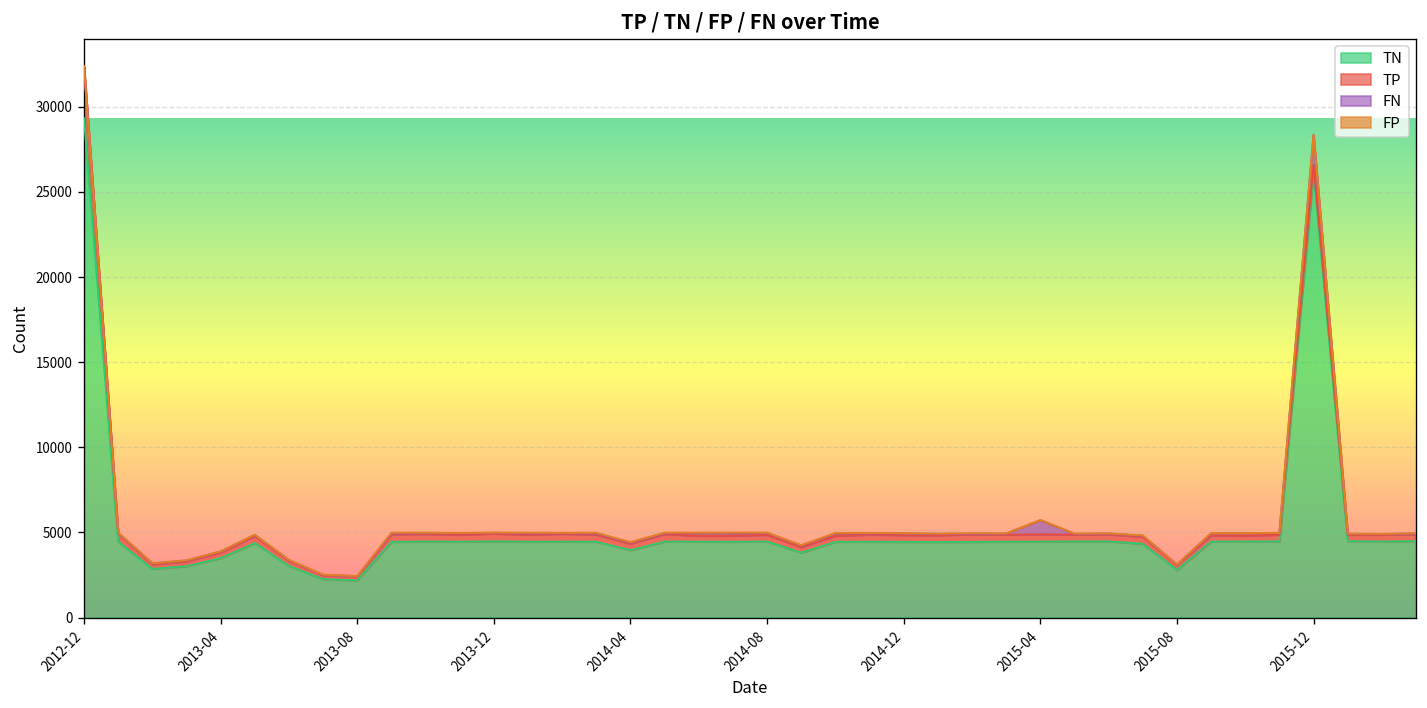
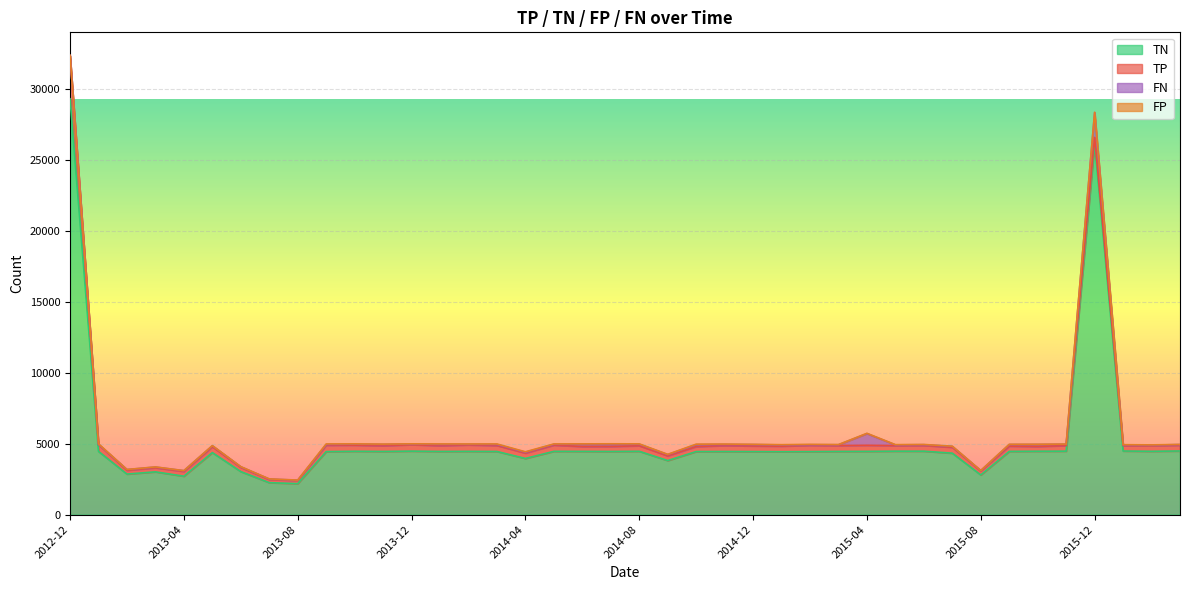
  {
    "TN": {
      "2012-12": 29300,
-     "2013-04": 3500,
+     "2013-04": 2700,
      "2013-08": 2200,
      "2013-12": 4500,
      "2014-04": 4000,
      "2014-08": 4500,
      "2014-12": 4400,
      "2015-04": 4500,
      "2015-08": 2800,
      "2015-12": 26200
    }
  }
